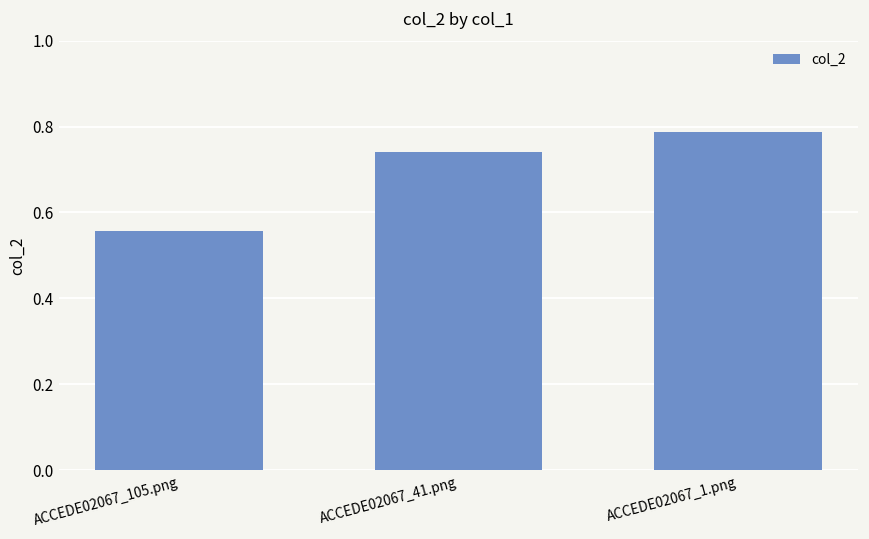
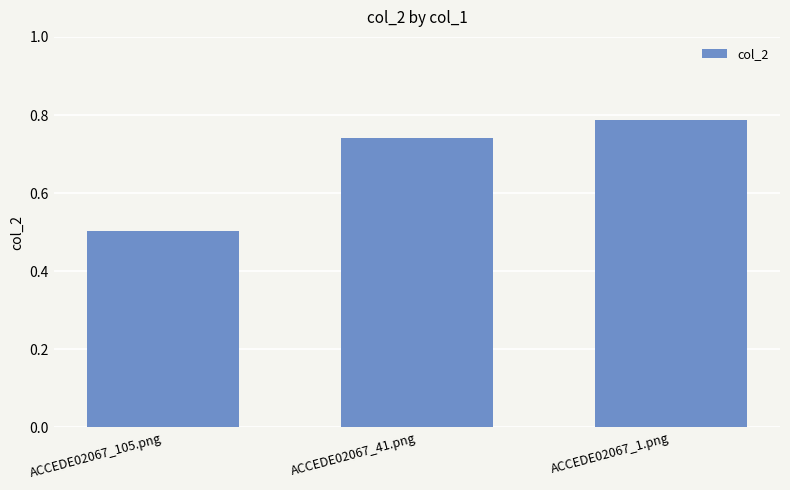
  {
-   "ACCEDE02067_105.png": 0.56,
+   "ACCEDE02067_105.png": 0.50,
    "ACCEDE02067_41.png": 0.74,
    "ACCEDE02067_1.png": 0.79
  }
